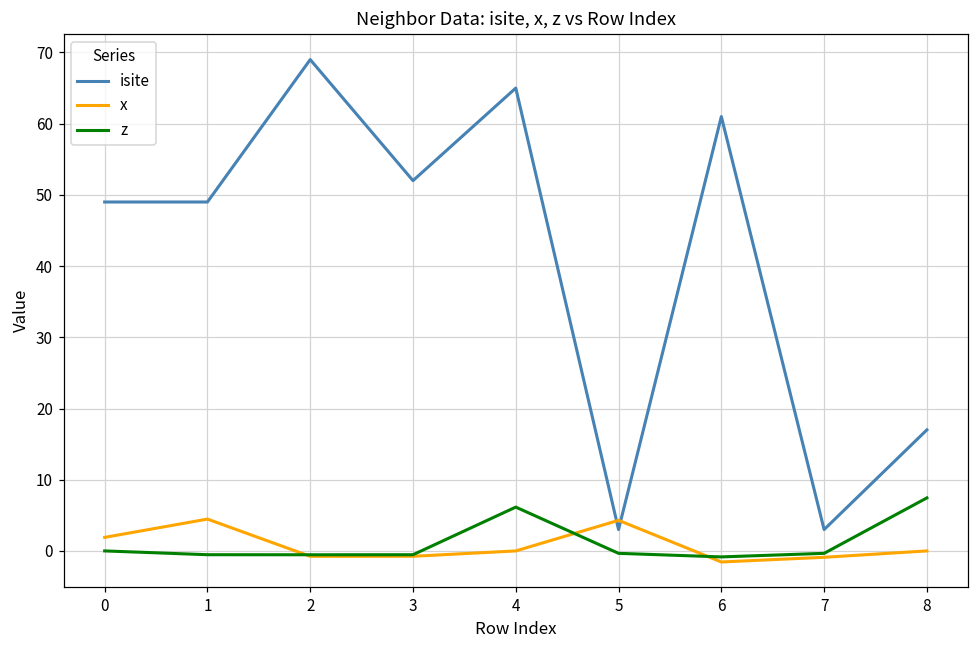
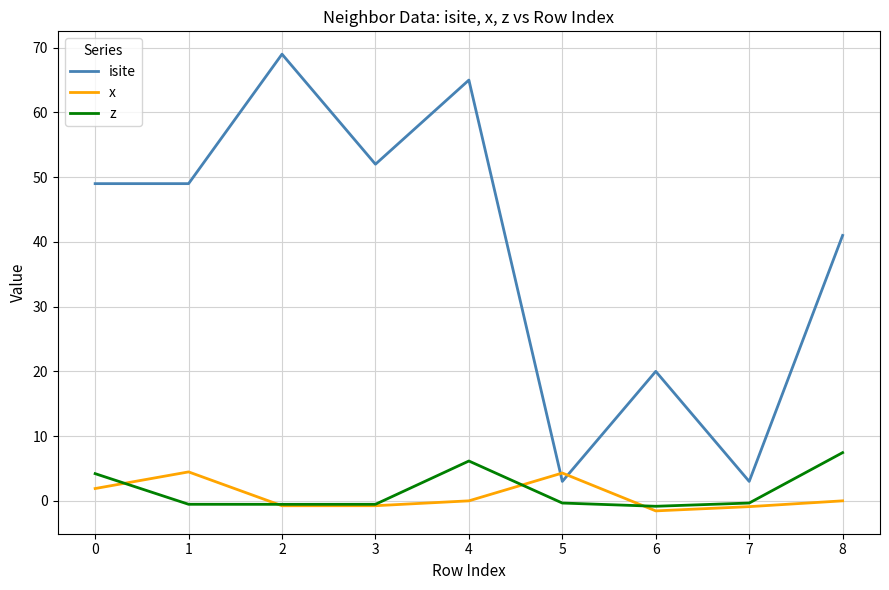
  {
    "isite": {
      "0": 49,
      "1": 49,
      "2": 69,
      "3": 52,
      "4": 65,
      "5": 3,
-     "6": 61,
+     "6": 20,
      "7": 3,
-     "8": 17
+     "8": 41
    },
    "x": {
      "0": 2,
      "1": 4,
      "4": 0,
      "5": 4,
      "6": -2,
      "7": -1,
      "8": 0
    },
    "z": {
-     "0": 0,
+     "0": 4,
      "1": -1,
      "4": 6,
      "5": 0,
      "6": -1,
      "7": 0,
      "8": 7
    }
  }
